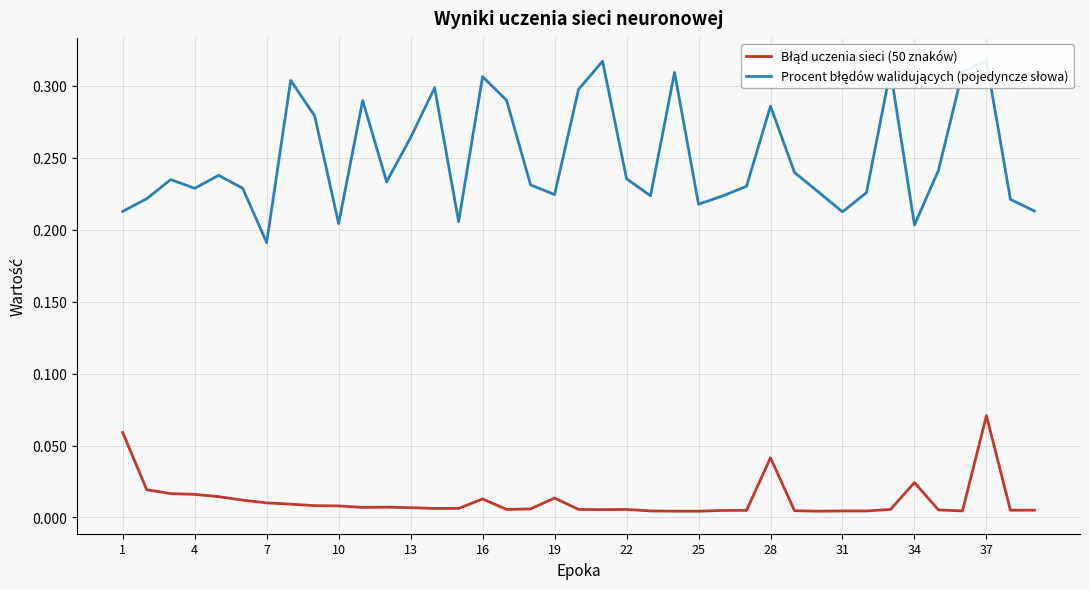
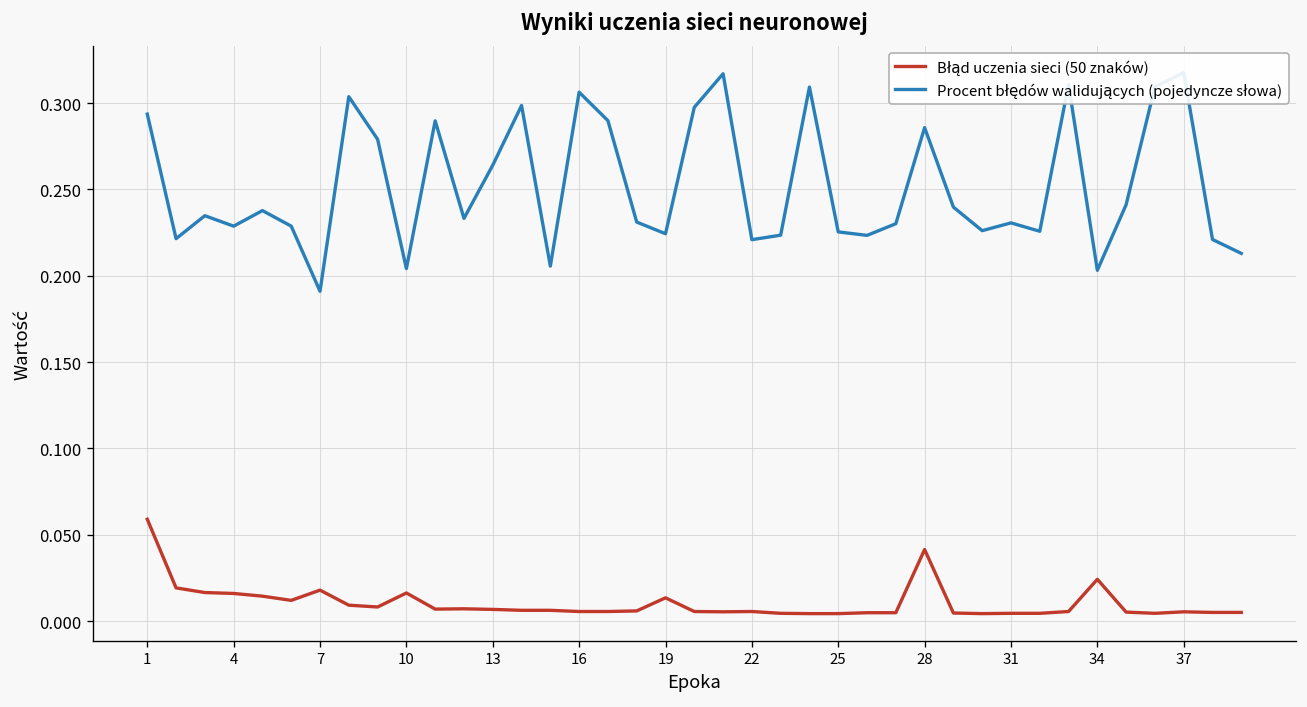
  {
    "Błąd uczenia sieci (50 znaków)": {
      "1": 0.059,
      "4": 0.016,
-     "7": 0.010,
-     "10": 0.008,
+     "7": 0.018,
+     "10": 0.016,
      "13": 0.007,
-     "16": 0.013,
+     "16": 0.006,
      "19": 0.014,
      "22": 0.006,
      "25": 0.004,
      "28": 0.041,
      "31": 0.005,
      "34": 0.024,
-     "37": 0.071
+     "37": 0.005
    },
    "Procent błędów walidujących (pojedyncze słowa)": {
-     "1": 0.213,
+     "1": 0.294,
      "4": 0.229,
      "7": 0.191,
      "10": 0.204,
      "13": 0.264,
      "16": 0.306,
      "19": 0.224,
-     "22": 0.235,
-     "25": 0.218,
+     "22": 0.221,
+     "25": 0.225,
      "28": 0.286,
-     "31": 0.212,
+     "31": 0.231,
      "34": 0.203
    }
  }
